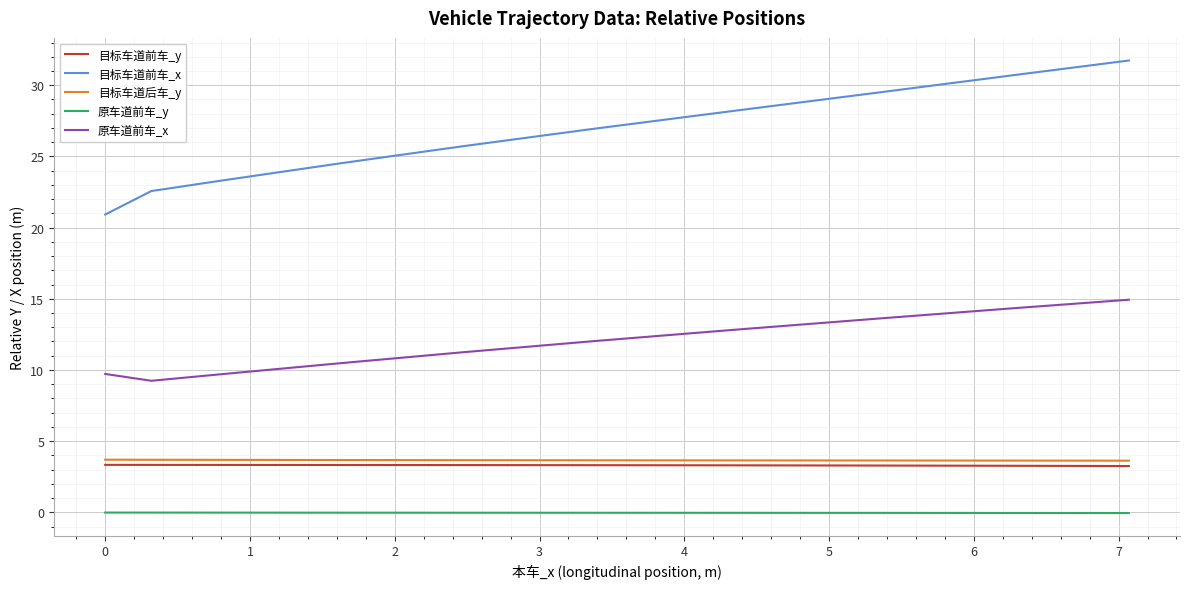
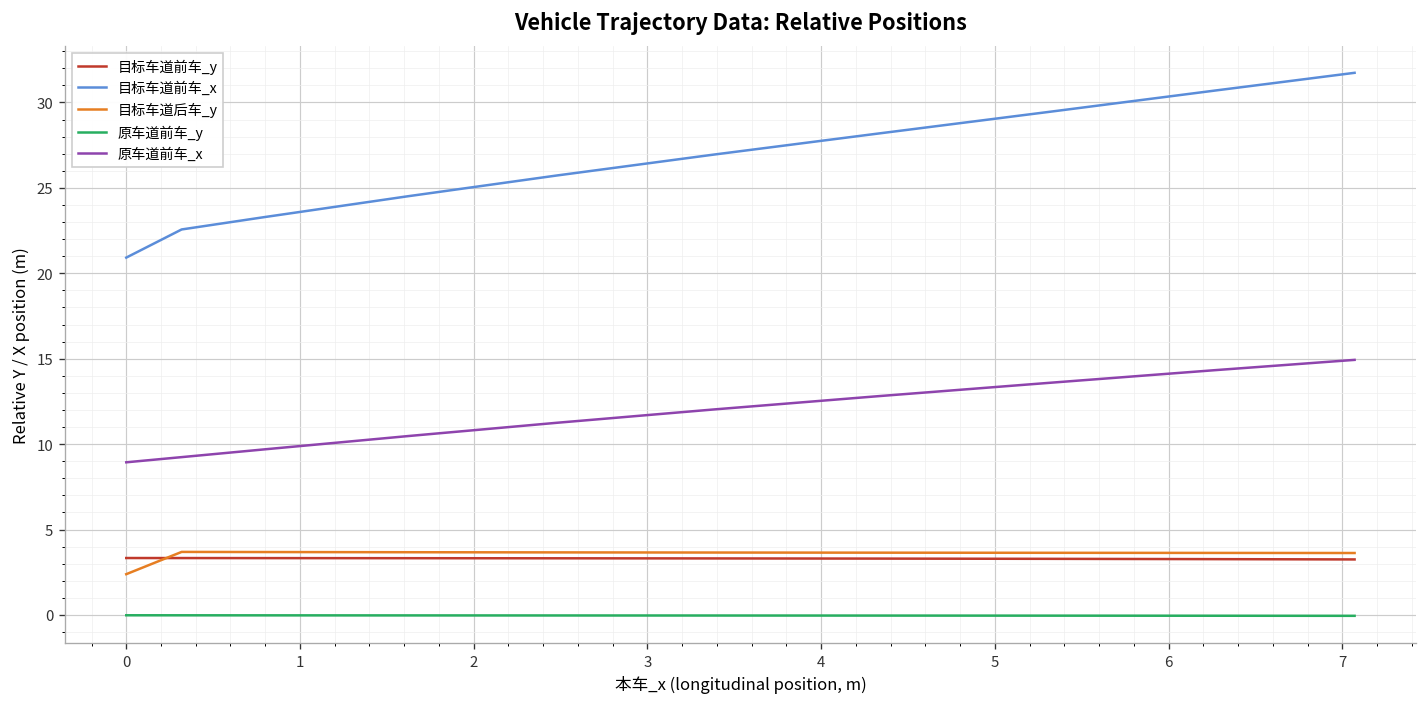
  {
    "目标车道前车_y": {
      "0": 3.3
    },
    "目标车道前车_x": {
      "0": 20.9
    },
    "目标车道后车_y": {
-     "0": 3.7
+     "0": 2.4
    },
    "原车道前车_y": {
      "0": 0.0
    },
    "原车道前车_x": {
-     "0": 9.7
+     "0": 8.9
    }
  }
